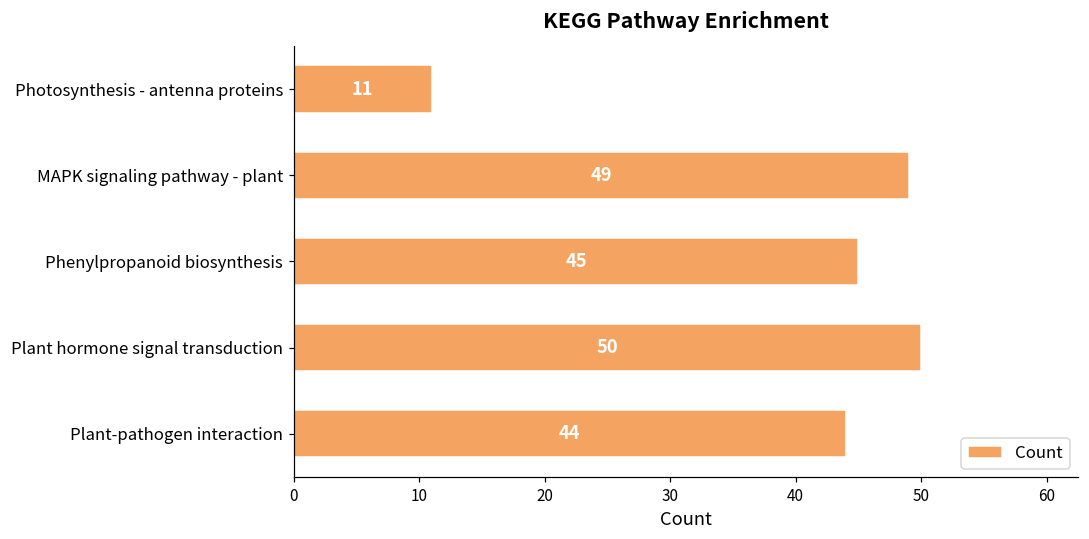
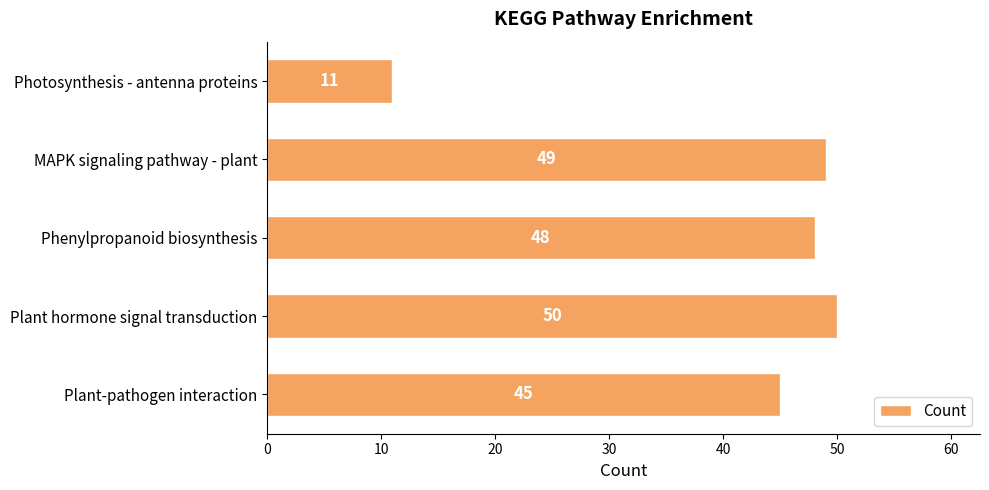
  {
    "Photosynthesis - antenna proteins": 11,
    "MAPK signaling pathway - plant": 49,
-   "Phenylpropanoid biosynthesis": 45,
+   "Phenylpropanoid biosynthesis": 48,
    "Plant hormone signal transduction": 50,
-   "Plant-pathogen interaction": 44
+   "Plant-pathogen interaction": 45
  }
